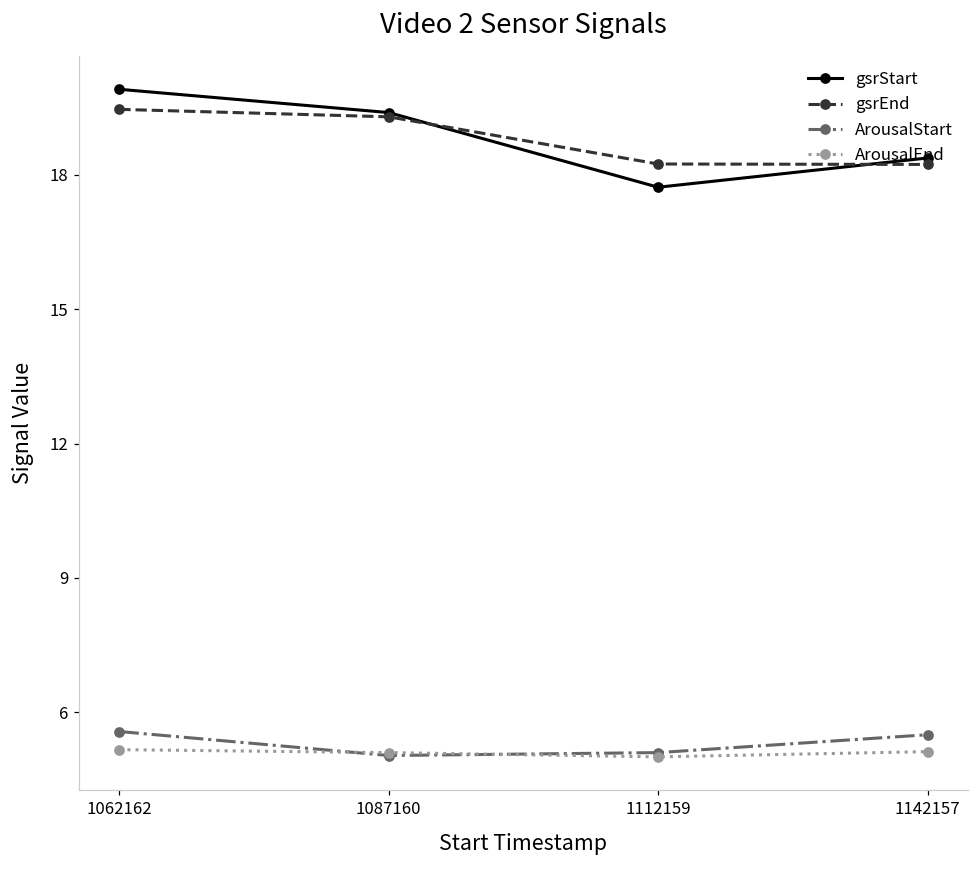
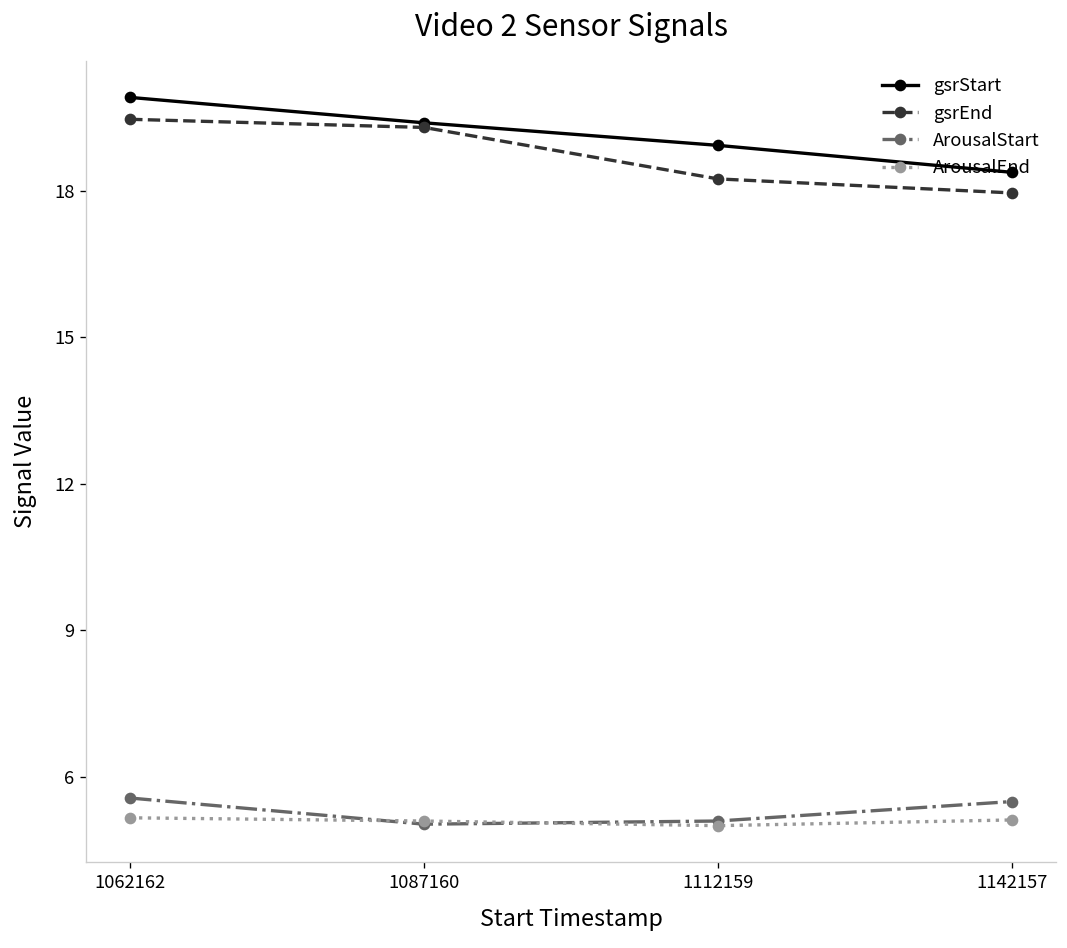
  {
    "gsrStart": {
      "1062162": 19.9,
      "1087160": 19.4,
-     "1112159": 17.7,
+     "1112159": 18.9,
      "1142157": 18.4
    },
    "gsrEnd": {
      "1062162": 19.5,
      "1087160": 19.3,
      "1112159": 18.2,
-     "1142157": 18.2
+     "1142157": 18.0
    },
    "ArousalStart": {
      "1062162": 5.6,
      "1087160": 5.0,
      "1112159": 5.1,
      "1142157": 5.5
    },
    "ArousalEnd": {
      "1062162": 5.2,
      "1087160": 5.1,
      "1112159": 5.0,
      "1142157": 5.1
    }
  }
